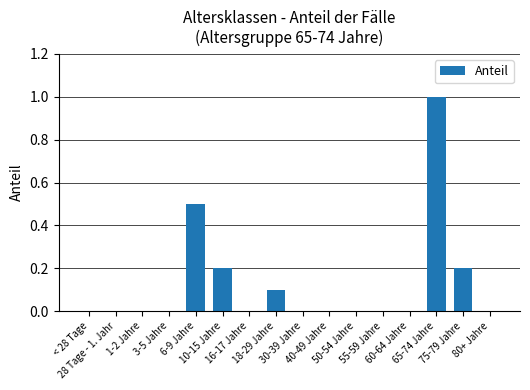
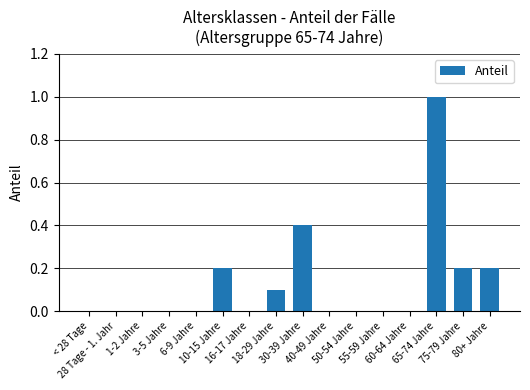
  {
    "< 28 Tage": 0.0,
    "28 Tage - 1. Jahr": 0.0,
    "1-2 Jahre": 0.0,
    "3-5 Jahre": 0.0,
-   "6-9 Jahre": 0.5,
+   "6-9 Jahre": 0.0,
    "10-15 Jahre": 0.2,
    "16-17 Jahre": 0.0,
    "18-29 Jahre": 0.1,
-   "30-39 Jahre": 0.0,
+   "30-39 Jahre": 0.4,
    "40-49 Jahre": 0.0,
    "50-54 Jahre": 0.0,
    "55-59 Jahre": 0.0,
    "60-64 Jahre": 0.0,
    "65-74 Jahre": 1.0,
    "75-79 Jahre": 0.2,
-   "80+ Jahre": 0.0
+   "80+ Jahre": 0.2
  }
